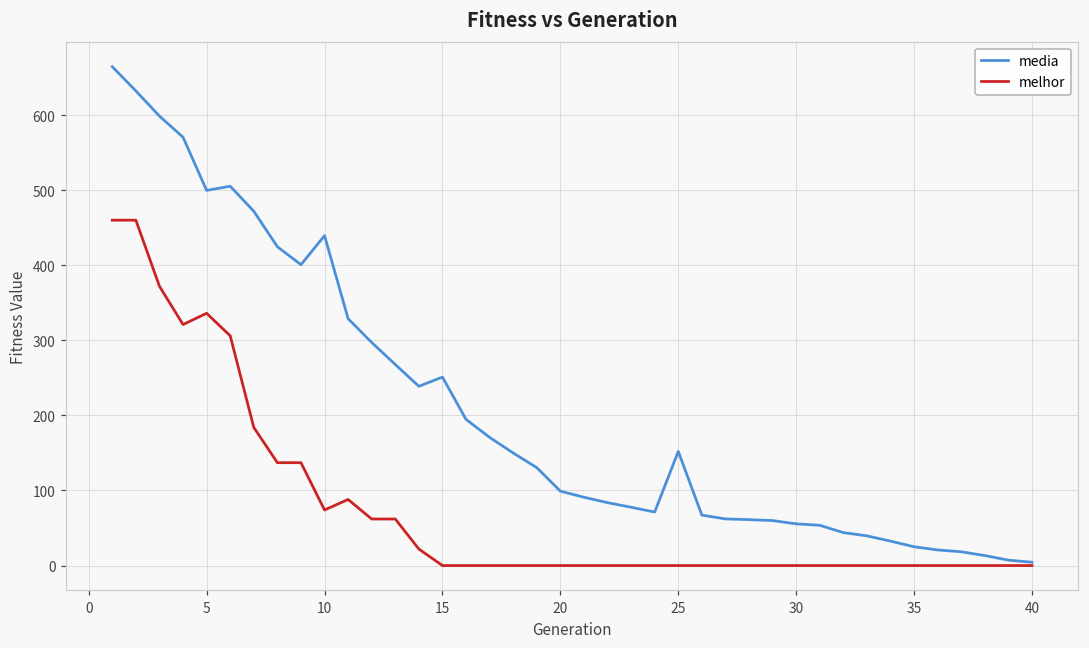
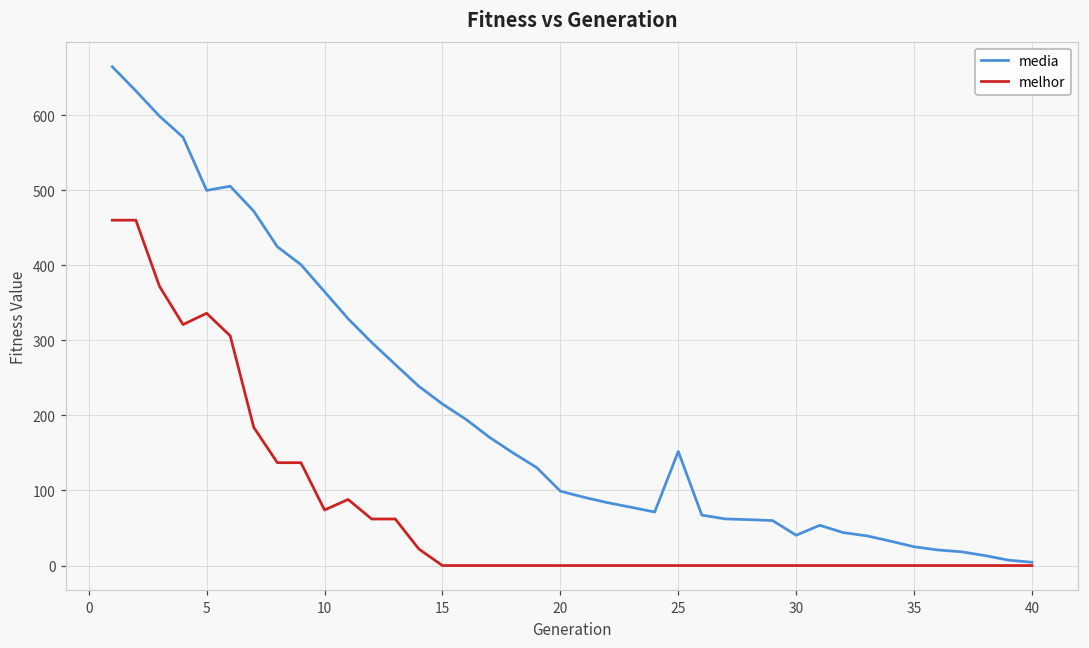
  {
    "media": {
      "5": 500,
-     "10": 440,
-     "15": 250,
+     "10": 360,
+     "15": 220,
      "20": 100,
      "25": 150,
-     "30": 60,
+     "30": 40,
      "35": 30,
      "40": 0
    },
    "melhor": {
      "5": 340,
      "10": 70,
      "15": 0,
      "20": 0,
      "25": 0,
      "30": 0,
      "35": 0,
      "40": 0
    }
  }
